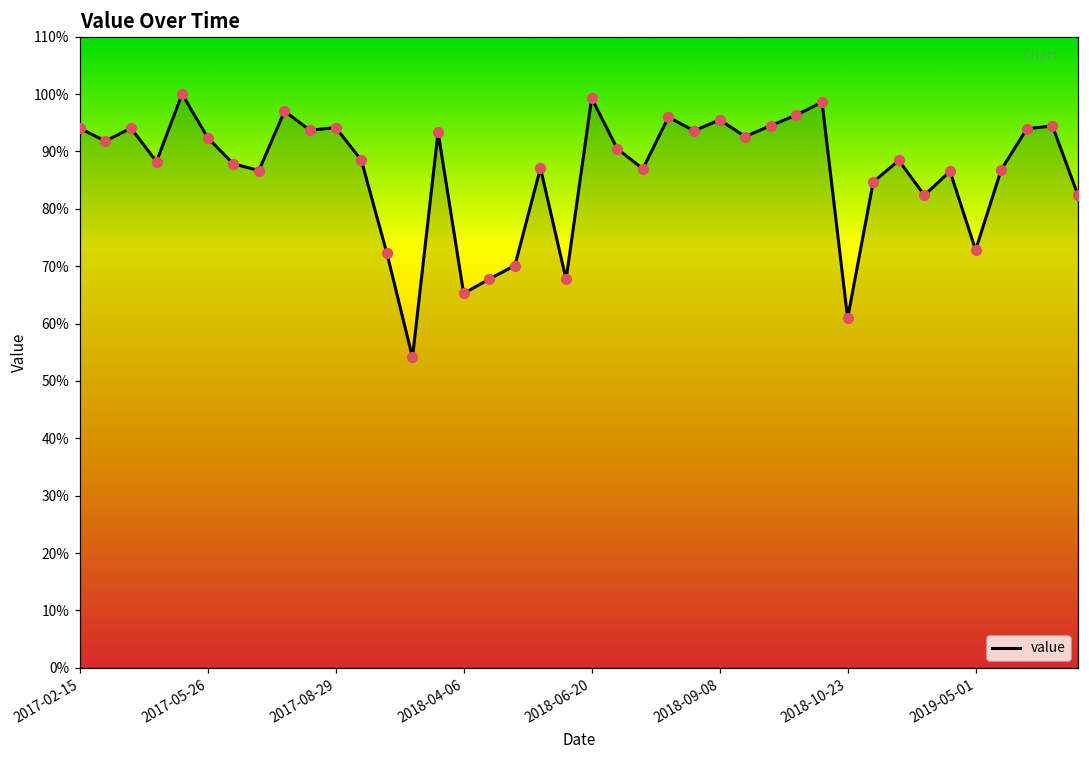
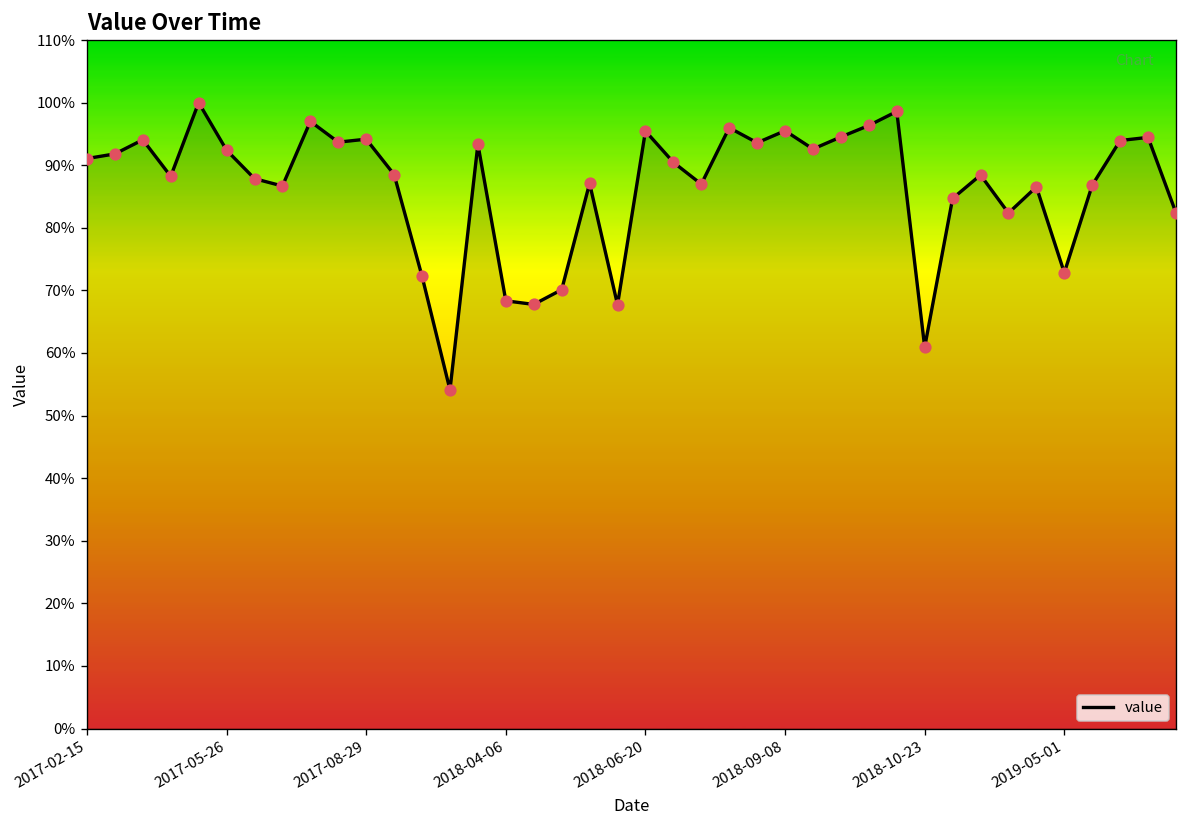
  {
-   "2017-02-15": "94%",
+   "2017-02-15": "91%",
    "2017-05-26": "92%",
    "2017-08-29": "94%",
-   "2018-04-06": "65%",
-   "2018-06-20": "99%",
+   "2018-04-06": "68%",
+   "2018-06-20": "95%",
    "2018-09-08": "96%",
    "2018-10-23": "61%",
    "2019-05-01": "73%"
  }
